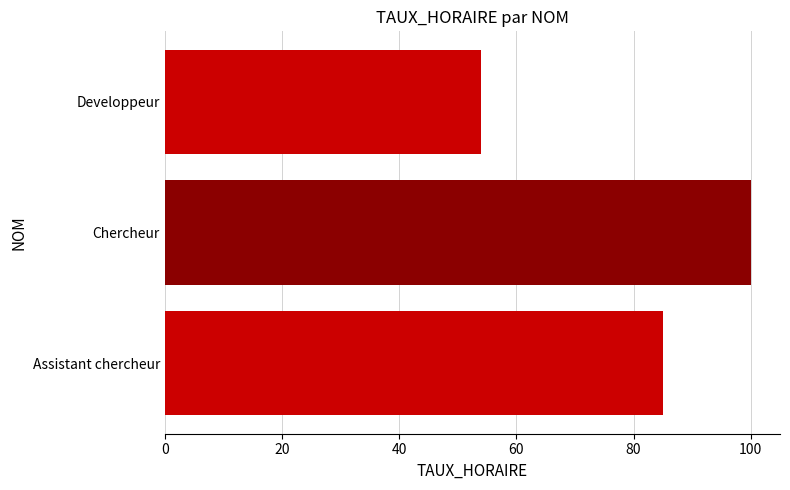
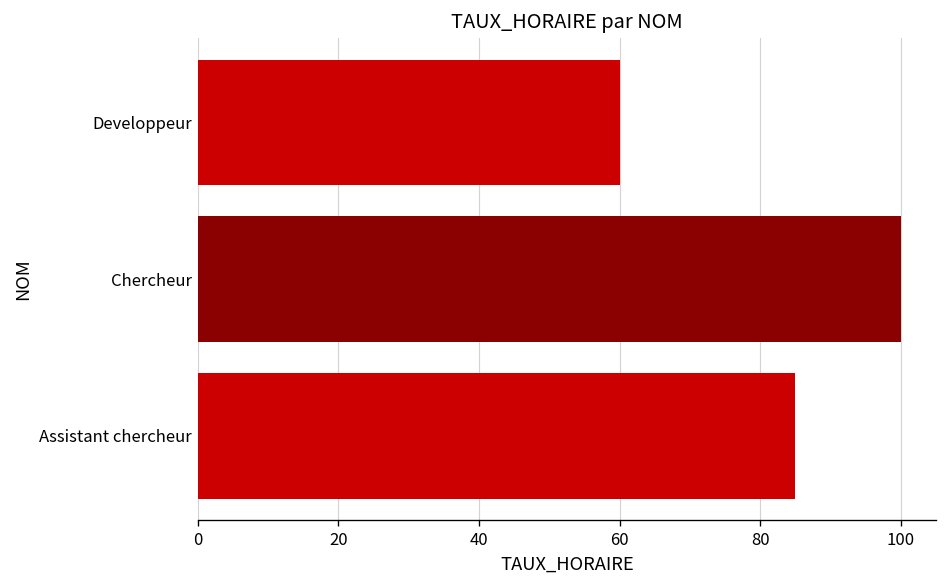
  {
-   "Developpeur": 54,
+   "Developpeur": 60,
    "Chercheur": 100,
    "Assistant chercheur": 85
  }
